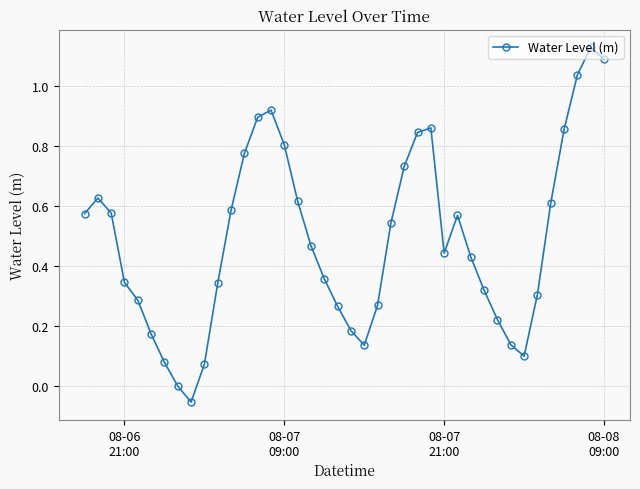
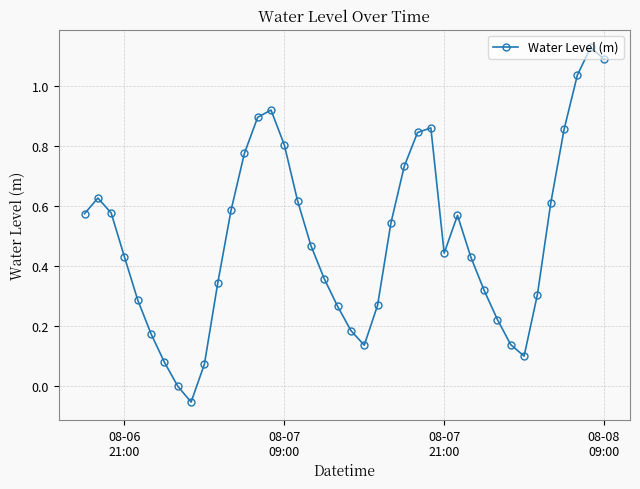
  {
-   "08-06 21:00": 0.34,
+   "08-06 21:00": 0.43,
    "08-07 09:00": 0.80,
    "08-07 21:00": 0.44,
    "08-08 09:00": 1.09
  }
